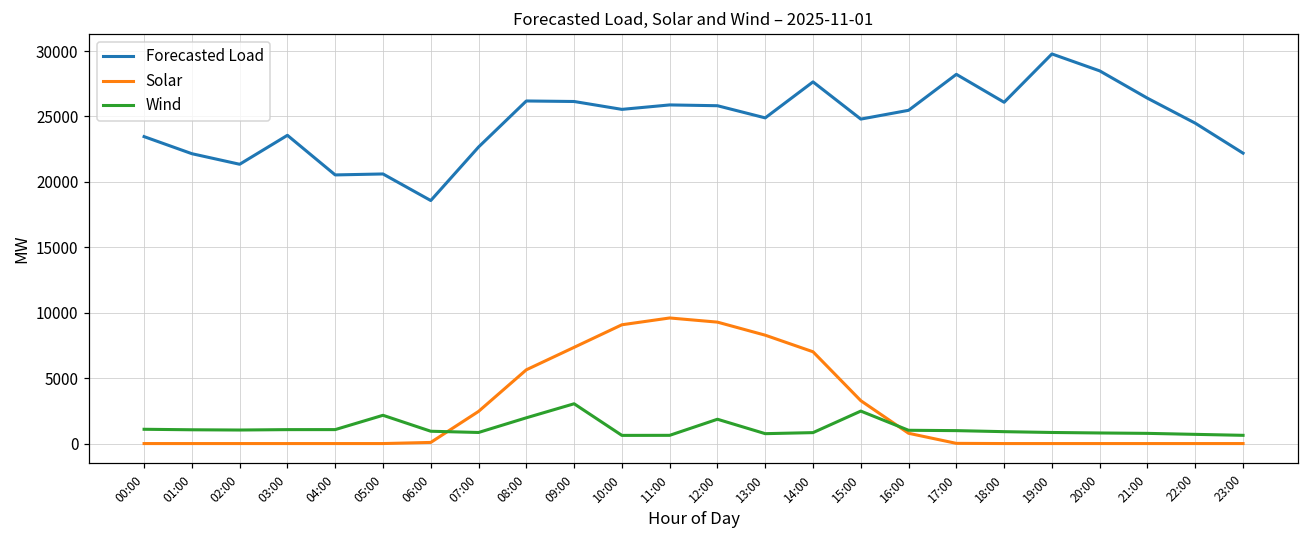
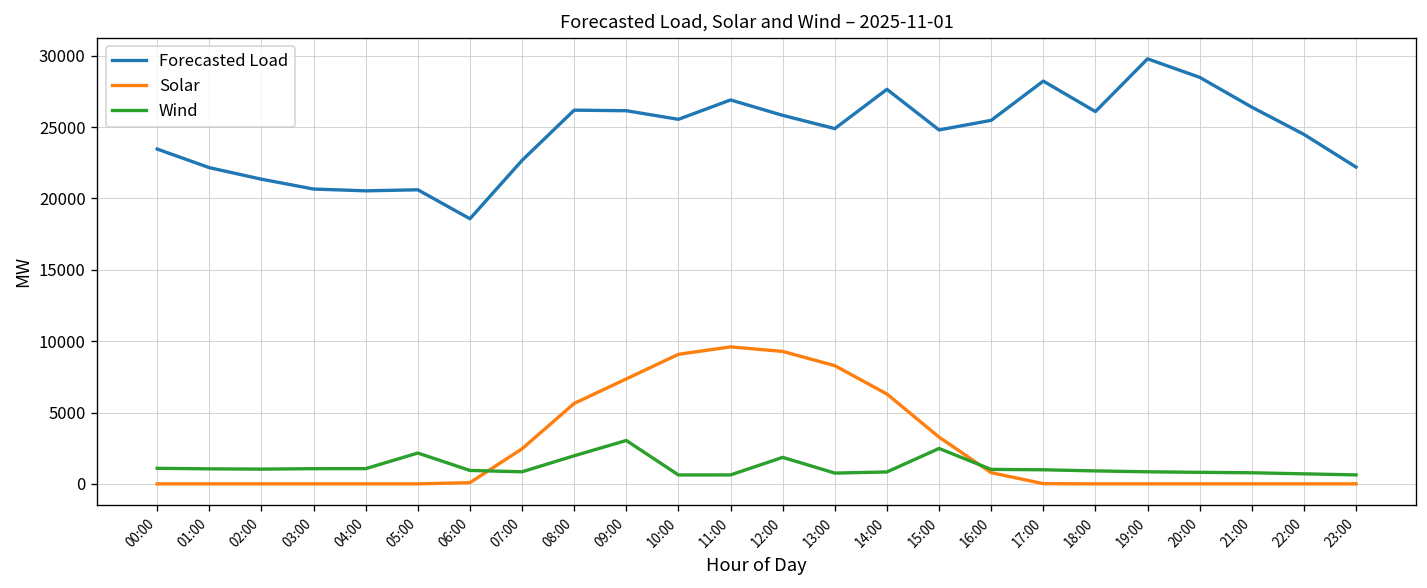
  {
    "Forecasted Load": {
      "00:00": 23500,
      "01:00": 22200,
      "02:00": 21300,
-     "03:00": 23600,
+     "03:00": 20700,
      "04:00": 20500,
      "05:00": 20600,
      "06:00": 18600,
      "07:00": 22700,
      "08:00": 26200,
      "09:00": 26100,
      "10:00": 25500,
-     "11:00": 25900,
+     "11:00": 26900,
      "12:00": 25800,
      "13:00": 24900,
      "14:00": 27600,
      "15:00": 24800,
      "16:00": 25500,
      "17:00": 28200,
      "18:00": 26100,
      "19:00": 29800,
      "20:00": 28500,
      "21:00": 26400,
      "22:00": 24500,
      "23:00": 22200
    },
    "Solar": {
      "00:00": 0,
      "01:00": 0,
      "02:00": 0,
      "03:00": 0,
      "04:00": 0,
      "05:00": 0,
      "06:00": 100,
      "07:00": 2500,
      "08:00": 5600,
      "09:00": 7400,
      "10:00": 9100,
      "11:00": 9600,
      "12:00": 9300,
      "13:00": 8300,
-     "14:00": 7000,
+     "14:00": 6300,
      "15:00": 3300,
      "16:00": 800,
      "17:00": 0,
      "18:00": 0,
      "19:00": 0,
      "20:00": 0,
      "21:00": 0,
      "22:00": 0,
      "23:00": 0
    },
    "Wind": {
      "00:00": 1100,
      "01:00": 1100,
      "02:00": 1000,
      "03:00": 1100,
      "04:00": 1100,
      "05:00": 2200,
      "06:00": 900,
      "07:00": 800,
      "08:00": 2000,
      "09:00": 3000,
      "10:00": 600,
      "11:00": 600,
      "12:00": 1900,
      "13:00": 800,
      "14:00": 800,
      "15:00": 2500,
      "16:00": 1000,
      "17:00": 1000,
      "18:00": 900,
      "19:00": 800,
      "20:00": 800,
      "21:00": 800,
      "22:00": 700,
      "23:00": 600
    }
  }
